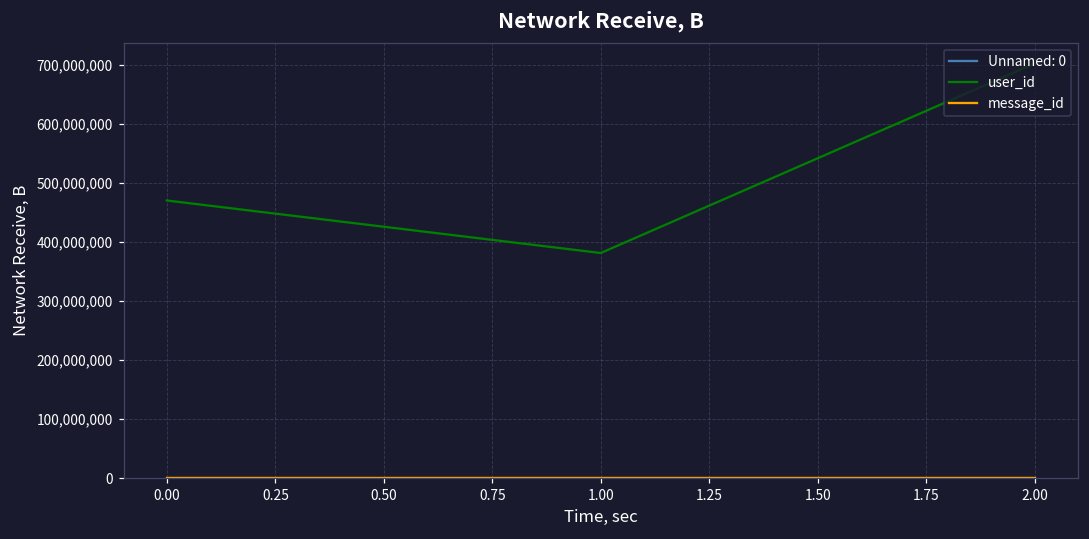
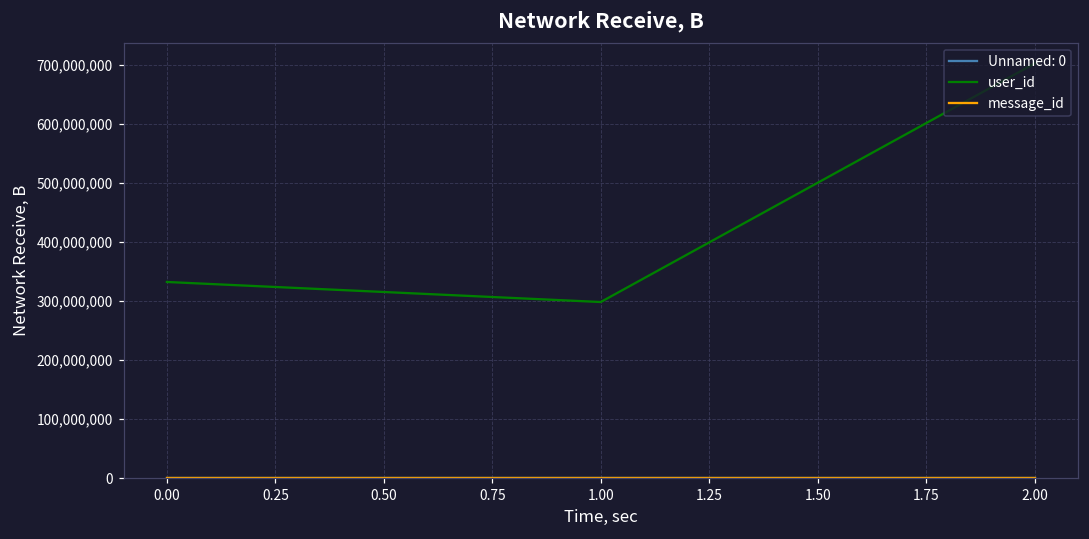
  {
    "message_id": {
      "0.00": "0",
      "1.00": "0",
      "2.00": "0"
    },
    "user_id": {
-     "0.00": "470,000,000",
-     "1.00": "380,000,000"
+     "0.00": "330,000,000",
+     "1.00": "300,000,000"
    }
  }
